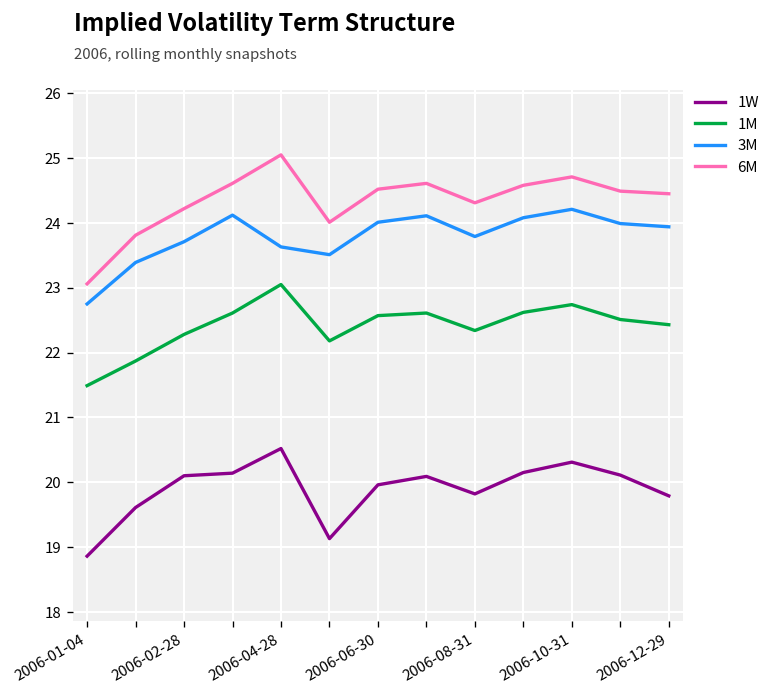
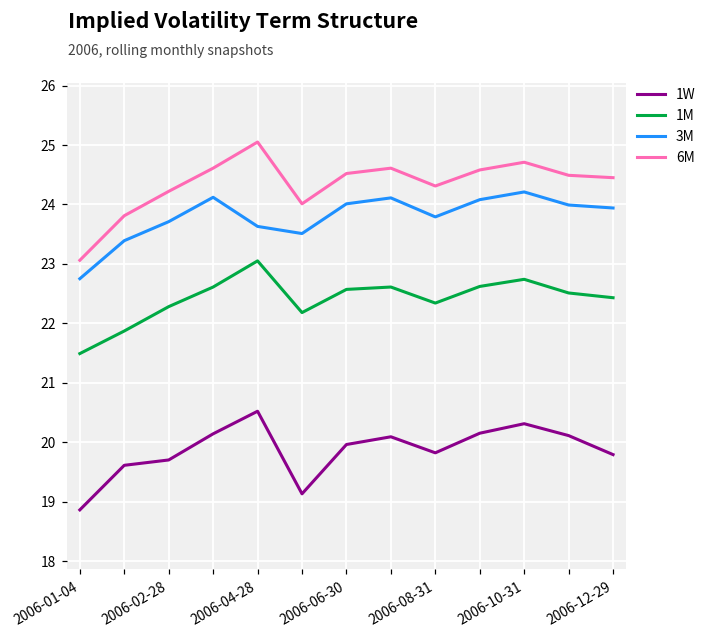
  {
    "1W": {
      "2006-01-04": 18.9,
-     "2006-02-28": 20.1,
+     "2006-02-28": 19.7,
      "2006-04-28": 20.5,
      "2006-06-30": 20.0,
      "2006-08-31": 19.8,
      "2006-10-31": 20.3,
      "2006-12-29": 19.8
    },
    "1M": {
      "2006-01-04": 21.5,
      "2006-02-28": 22.3,
      "2006-04-28": 23.1,
      "2006-06-30": 22.6,
      "2006-08-31": 22.3,
      "2006-10-31": 22.7,
      "2006-12-29": 22.4
    },
    "3M": {
      "2006-01-04": 22.8,
      "2006-02-28": 23.7,
      "2006-04-28": 23.6,
      "2006-06-30": 24.0,
      "2006-08-31": 23.8,
      "2006-10-31": 24.2,
      "2006-12-29": 23.9
    },
    "6M": {
      "2006-01-04": 23.1,
      "2006-02-28": 24.2,
      "2006-04-28": 25.1,
      "2006-06-30": 24.5,
      "2006-08-31": 24.3,
      "2006-10-31": 24.7,
      "2006-12-29": 24.5
    }
  }
